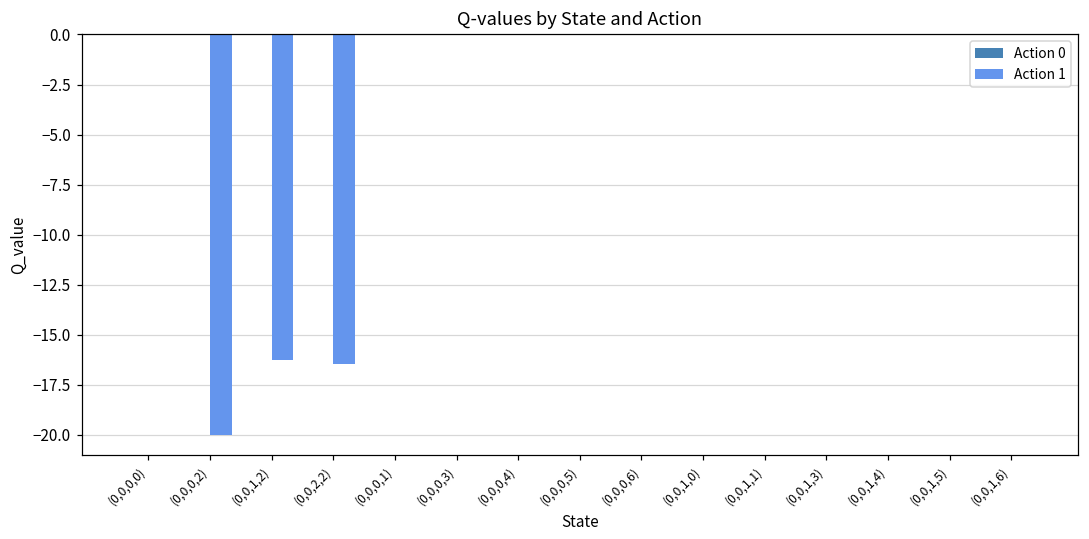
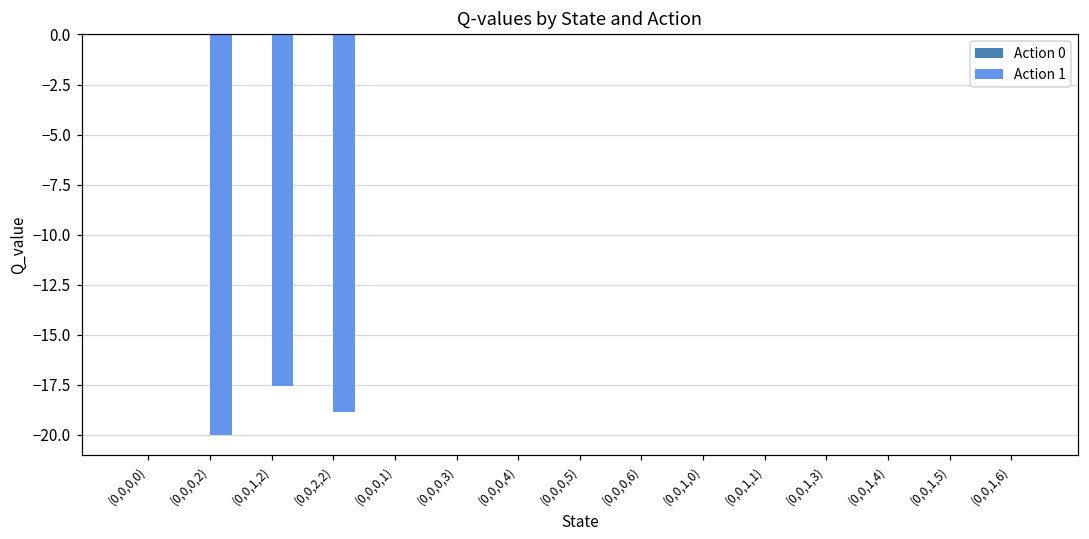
  {
    "Action 0": {
      "(0,0,0,0)": 0.0,
      "(0,0,0,2)": 0.0,
      "(0,0,1,2)": 0.0,
      "(0,0,2,2)": 0.0,
      "(0,0,0,1)": 0.0,
      "(0,0,0,3)": 0.0,
      "(0,0,0,4)": 0.0,
      "(0,0,0,5)": 0.0,
      "(0,0,0,6)": 0.0,
      "(0,0,1,0)": 0.0,
      "(0,0,1,1)": 0.0,
      "(0,0,1,3)": 0.0,
      "(0,0,1,4)": 0.0,
      "(0,0,1,5)": 0.0,
      "(0,0,1,6)": 0.0
    },
    "Action 1": {
      "(0,0,0,0)": 0.0,
      "(0,0,0,2)": -20.0,
-     "(0,0,1,2)": -16.3,
-     "(0,0,2,2)": -16.4,
+     "(0,0,1,2)": -17.6,
+     "(0,0,2,2)": -18.8,
      "(0,0,0,1)": 0.0,
      "(0,0,0,3)": 0.0,
      "(0,0,0,4)": 0.0,
      "(0,0,0,5)": 0.0,
      "(0,0,0,6)": 0.0,
      "(0,0,1,0)": 0.0,
      "(0,0,1,1)": 0.0,
      "(0,0,1,3)": 0.0,
      "(0,0,1,4)": 0.0,
      "(0,0,1,5)": 0.0,
      "(0,0,1,6)": 0.0
    }
  }
